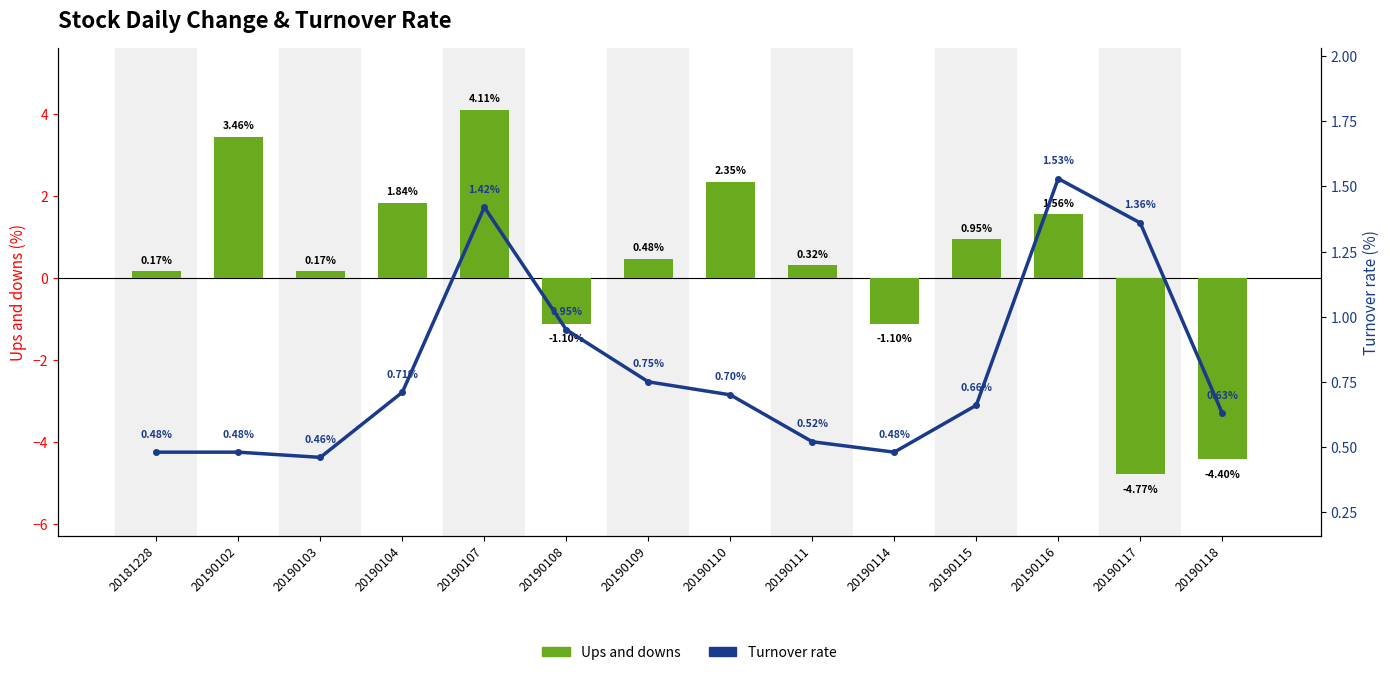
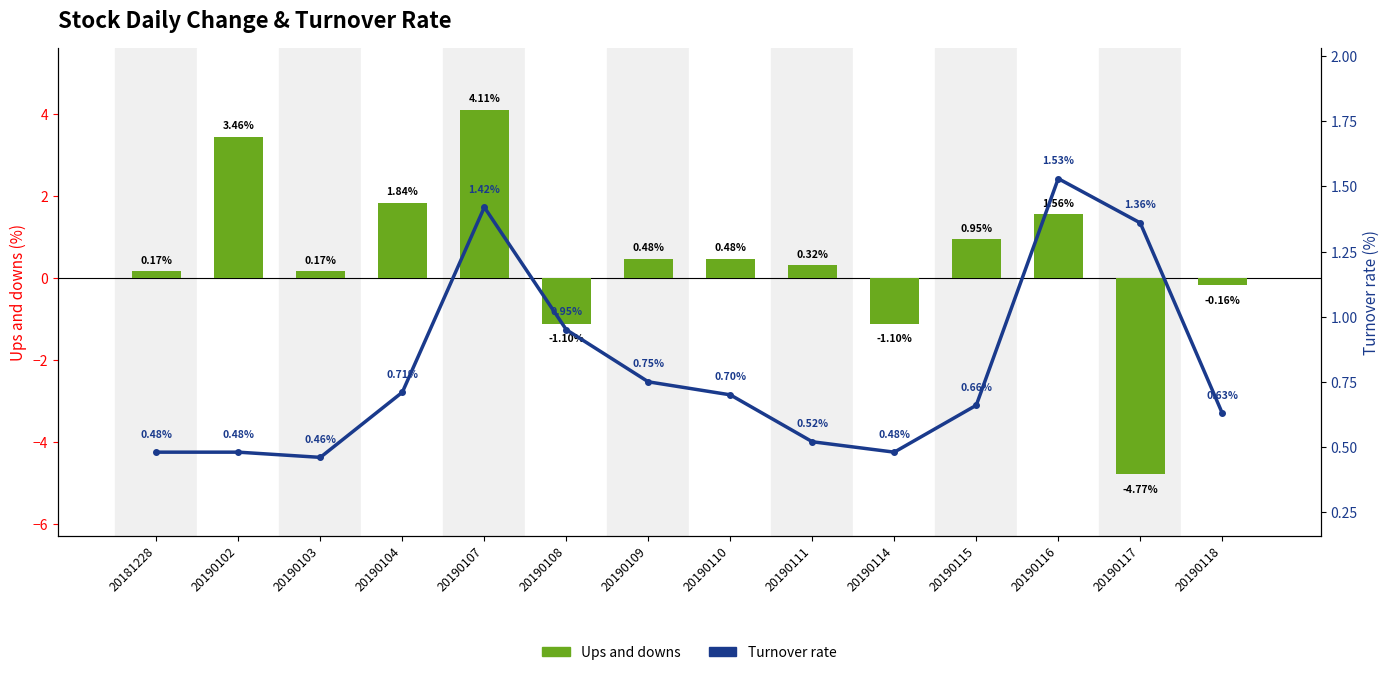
  {
    "Ups and downs": {
      "20181228": "0.17%",
      "20190102": "3.46%",
      "20190103": "0.17%",
      "20190104": "1.84%",
      "20190107": "4.11%",
      "20190108": "-1.10%",
      "20190109": "0.48%",
-     "20190110": "2.35%",
+     "20190110": "0.48%",
      "20190111": "0.32%",
      "20190114": "-1.10%",
      "20190115": "0.95%",
      "20190116": "1.56%",
      "20190117": "-4.77%",
-     "20190118": "-4.40%"
+     "20190118": "-0.16%"
    },
    "Turnover rate": {
      "20181228": "0.48%",
      "20190102": "0.48%",
      "20190103": "0.46%",
      "20190104": "0.71%",
      "20190107": "1.42%",
      "20190108": "0.95%",
      "20190109": "0.75%",
      "20190110": "0.70%",
      "20190111": "0.52%",
      "20190114": "0.48%",
      "20190115": "0.66%",
      "20190116": "1.53%",
      "20190117": "1.36%",
      "20190118": "0.63%"
    }
  }
